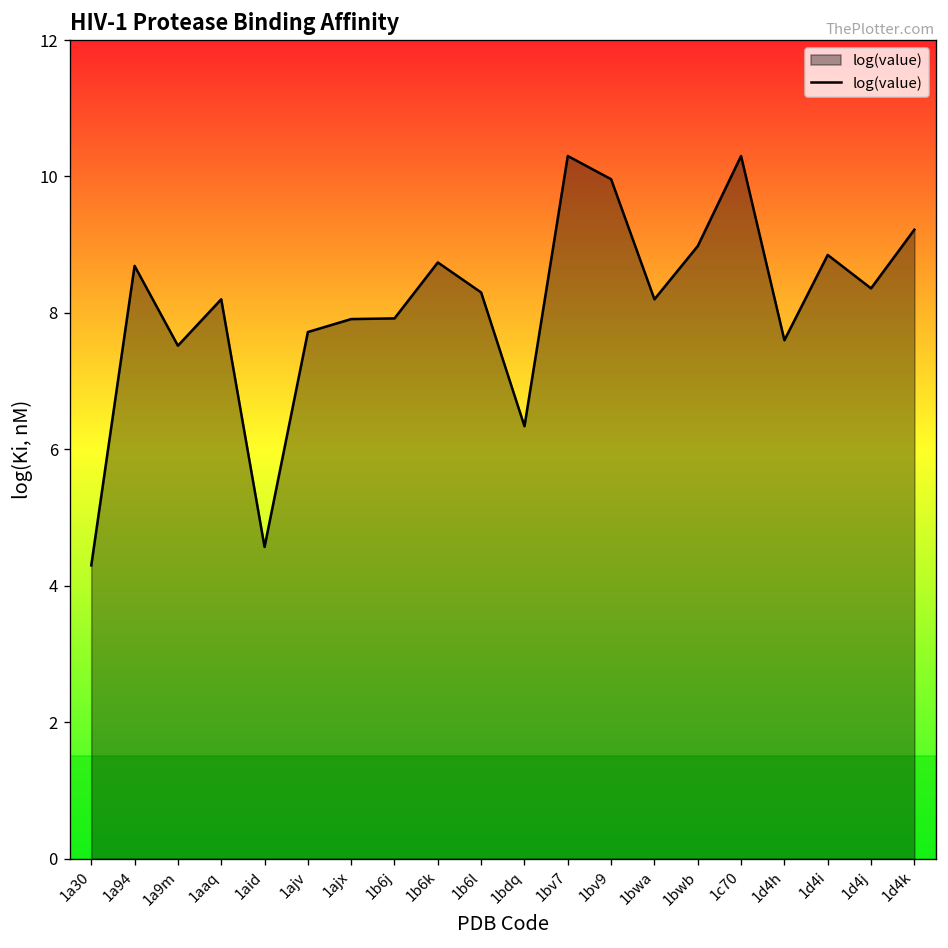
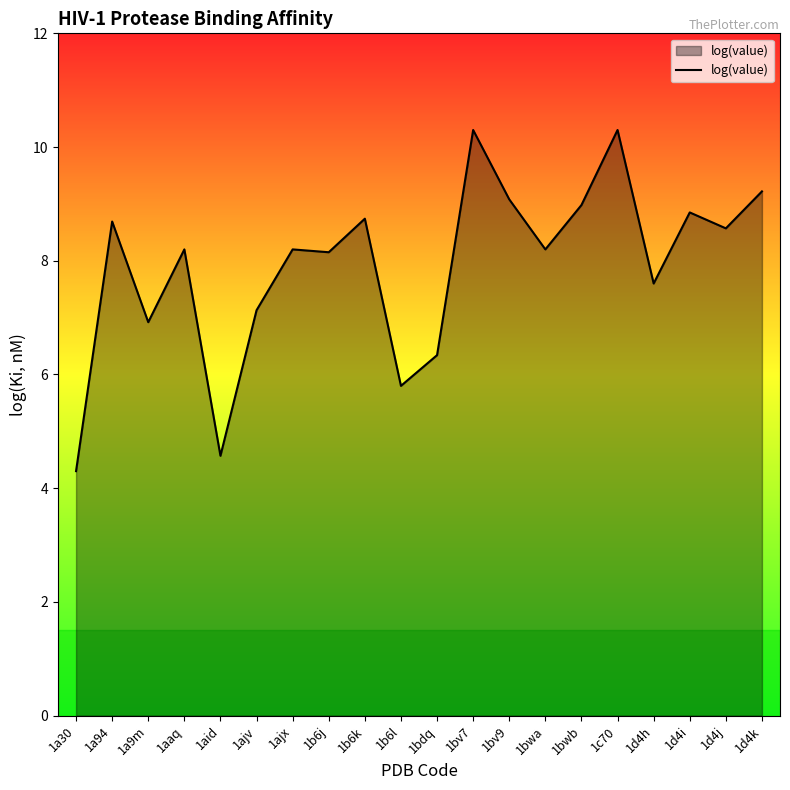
  {
    "1a30": 4.3,
    "1a94": 8.7,
-   "1a9m": 7.5,
+   "1a9m": 6.9,
    "1aaq": 8.2,
    "1aid": 4.6,
-   "1ajv": 7.7,
-   "1ajx": 7.9,
-   "1b6j": 7.9,
+   "1ajv": 7.1,
+   "1ajx": 8.2,
+   "1b6j": 8.2,
    "1b6k": 8.7,
-   "1b6l": 8.3,
+   "1b6l": 5.8,
    "1bdq": 6.3,
    "1bv7": 10.3,
-   "1bv9": 10.0,
+   "1bv9": 9.1,
    "1bwa": 8.2,
    "1bwb": 9.0,
    "1c70": 10.3,
    "1d4h": 7.6,
    "1d4i": 8.9,
-   "1d4j": 8.4,
+   "1d4j": 8.6,
    "1d4k": 9.2
  }
